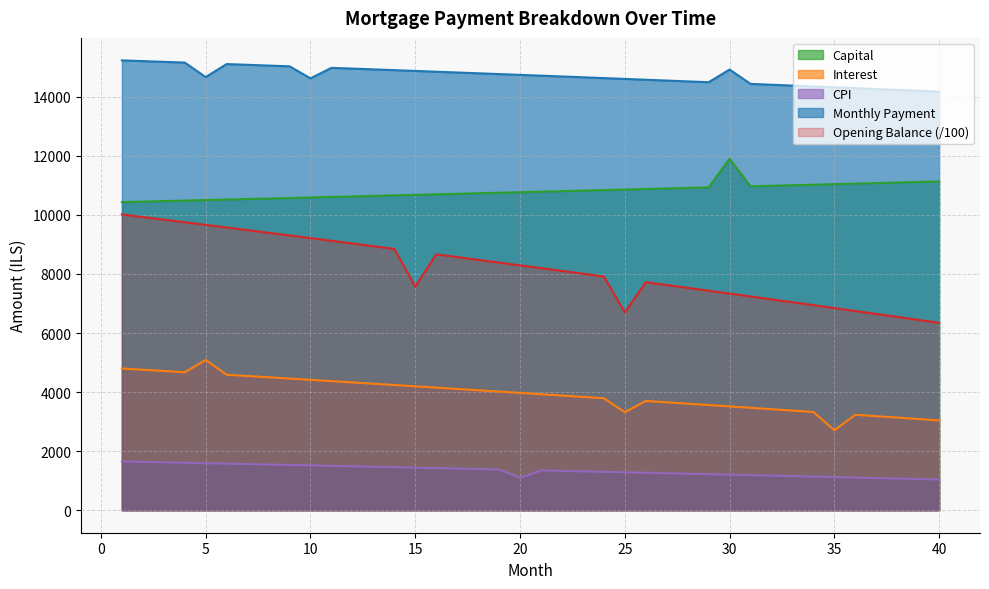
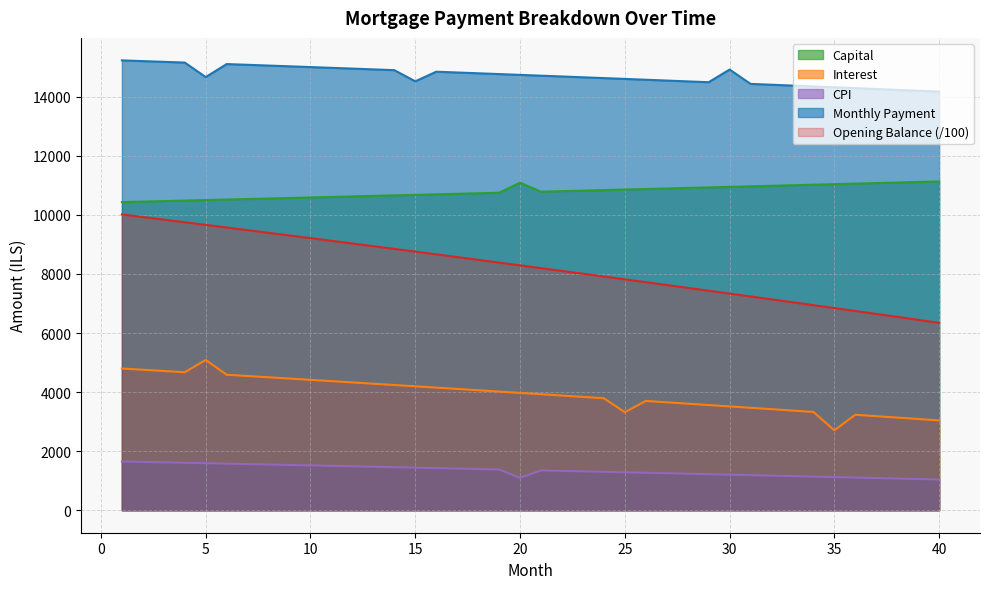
  {
    "Capital": {
      "5": 10500,
      "10": 10600,
      "15": 10700,
-     "20": 10800,
+     "20": 11100,
      "25": 10900,
-     "30": 11900,
+     "30": 11000,
      "35": 11000,
      "40": 11100
    },
    "Interest": {
      "5": 5100,
      "10": 4400,
      "15": 4200,
      "20": 4000,
      "25": 3300,
      "30": 3500,
      "35": 2700,
      "40": 3000
    },
    "CPI": {
      "5": 1600,
      "10": 1500,
      "15": 1400,
      "20": 1100,
      "25": 1300,
      "30": 1200,
      "35": 1100,
      "40": 1000
    },
    "Monthly Payment": {
      "5": 14700,
-     "10": 14600,
-     "15": 14900,
+     "10": 15000,
+     "15": 14500,
      "20": 14700,
      "25": 14600,
      "30": 14900
    },
    "Opening Balance (/100)": {
      "5": 9700,
      "10": 9200,
-     "15": 7600,
+     "15": 8800,
      "20": 8300,
-     "25": 6700,
+     "25": 7800,
      "30": 7300,
      "35": 6800,
      "40": 6300
    }
  }
